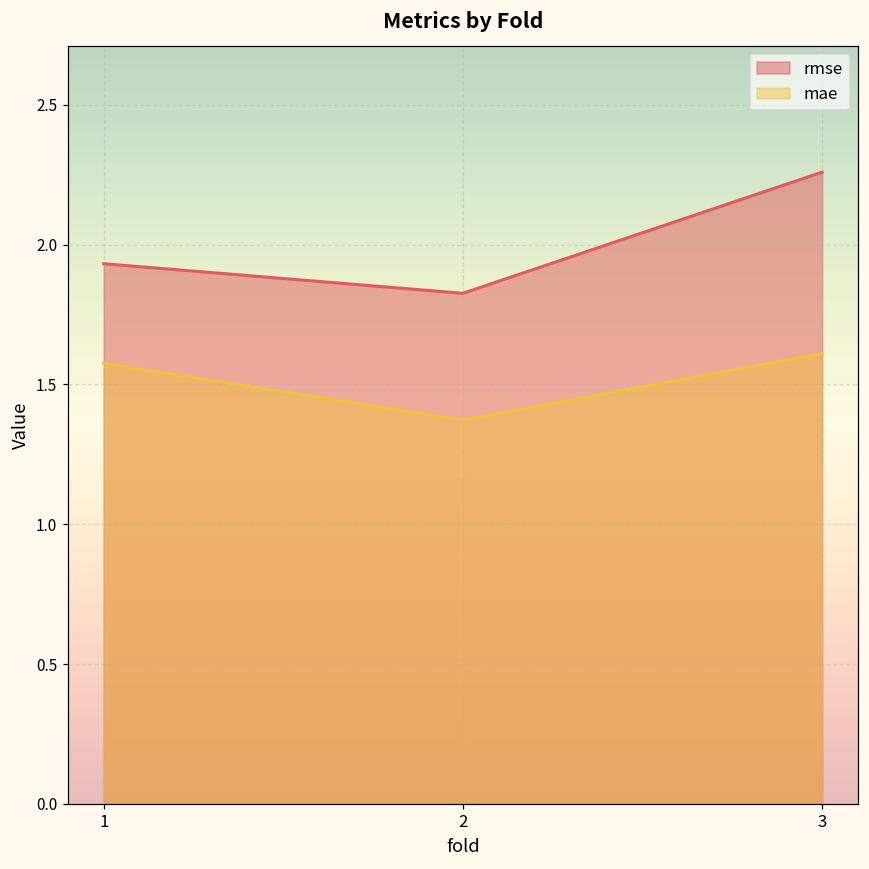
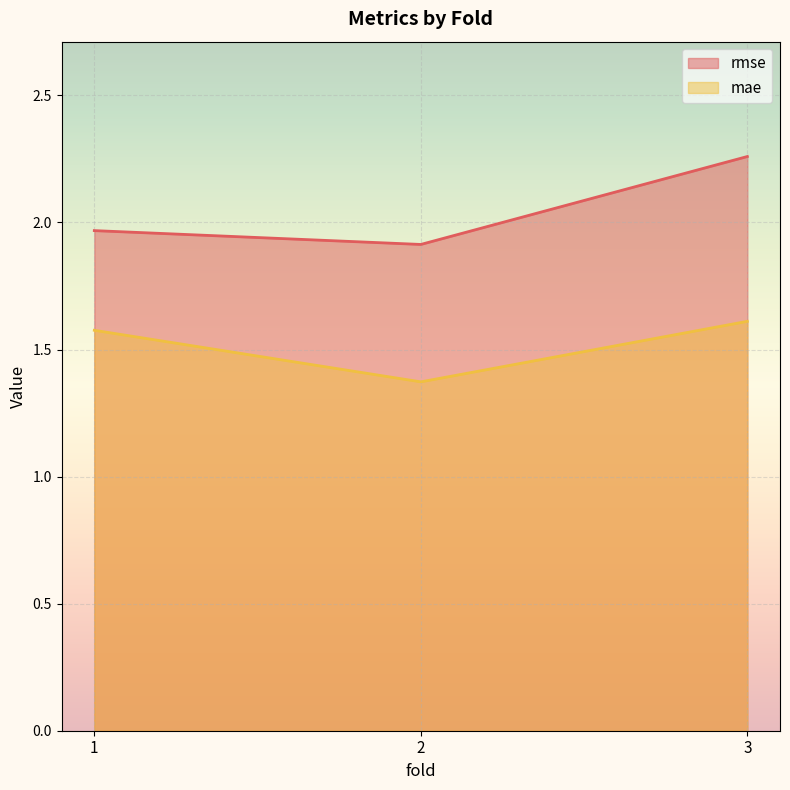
  {
    "rmse": {
-     "1": 1.93,
-     "2": 1.83,
+     "1": 1.97,
+     "2": 1.91,
      "3": 2.26
    },
    "mae": {
      "1": 1.58,
      "2": 1.37,
      "3": 1.61
    }
  }
